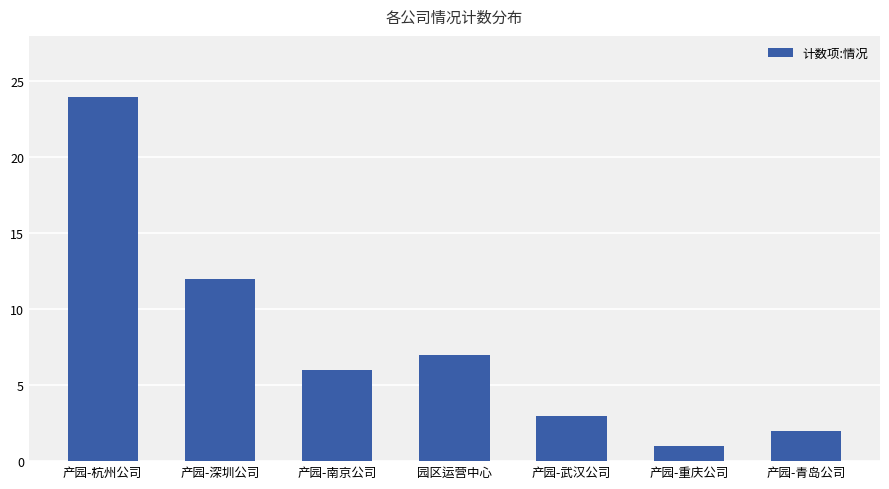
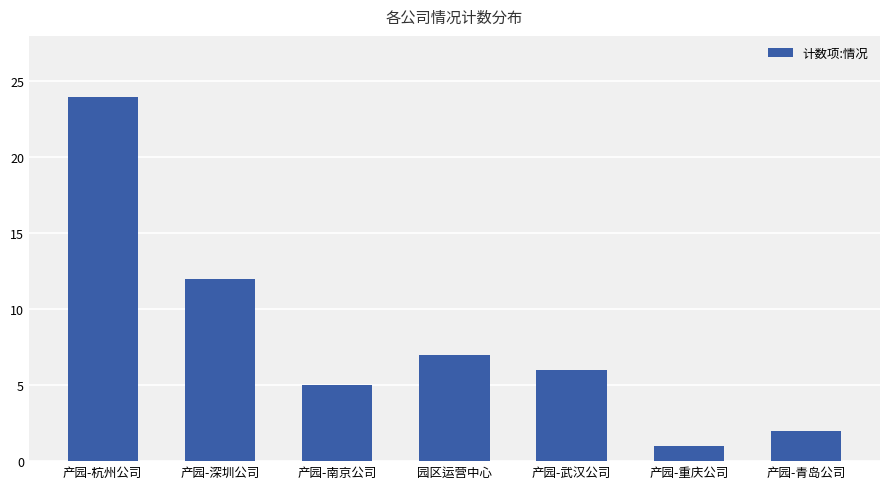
  {
    "产园-杭州公司": 24,
    "产园-深圳公司": 12,
-   "产园-南京公司": 6,
+   "产园-南京公司": 5,
    "园区运营中心": 7,
-   "产园-武汉公司": 3,
+   "产园-武汉公司": 6,
    "产园-重庆公司": 1,
    "产园-青岛公司": 2
  }
